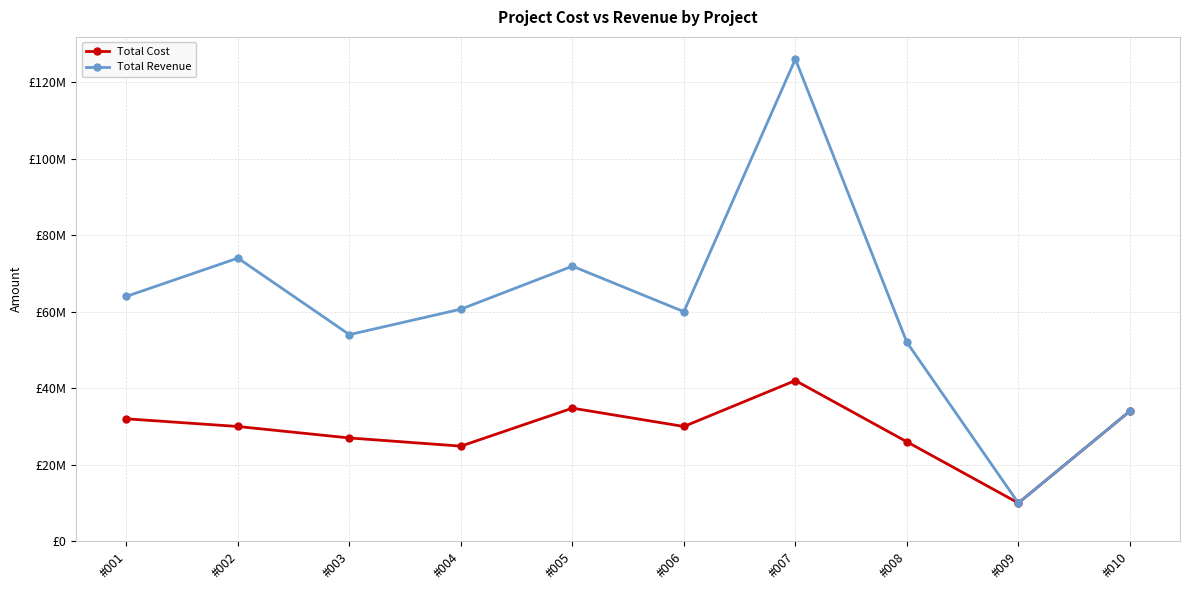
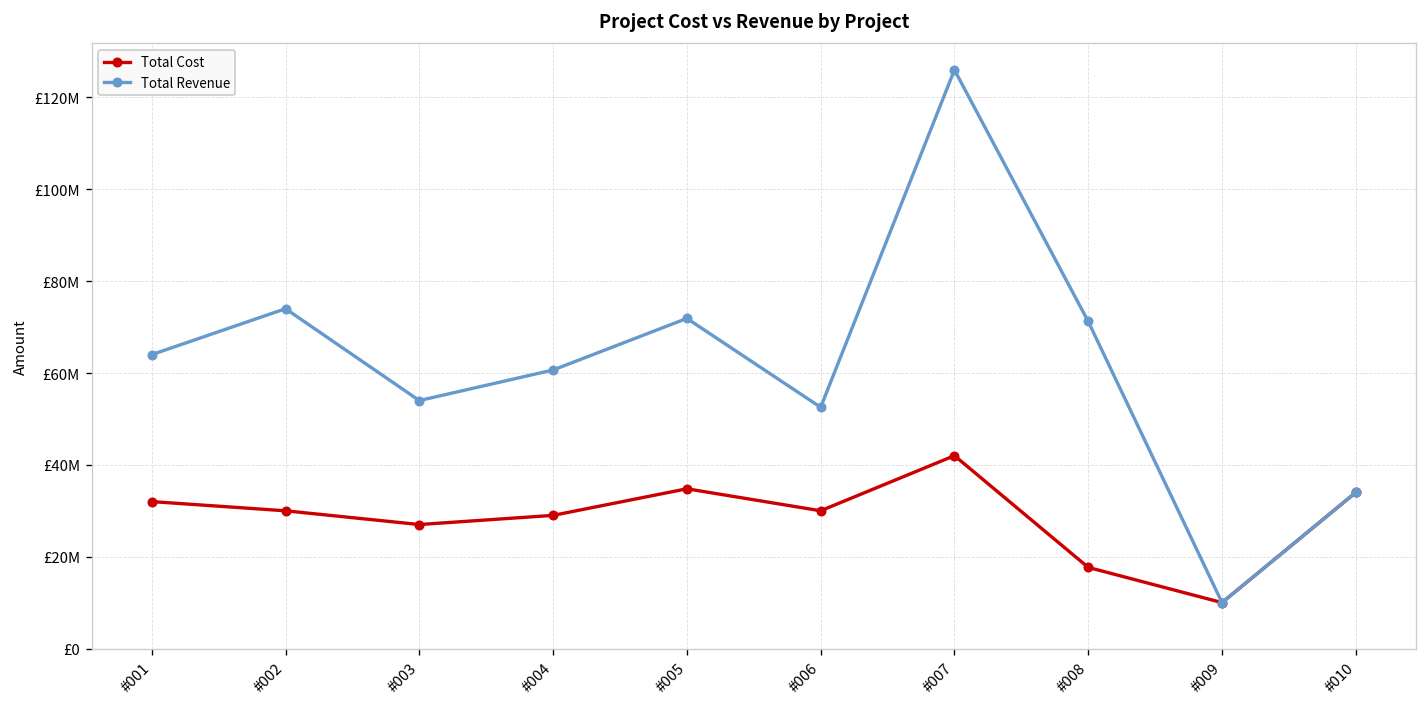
  {
    "Total Cost": {
      "#001": "£32000000",
      "#002": "£30000000",
      "#003": "£27000000",
-     "#004": "£25000000",
+     "#004": "£29000000",
      "#005": "£35000000",
      "#006": "£30000000",
      "#007": "£42000000",
-     "#008": "£26000000"
+     "#008": "£18000000"
    },
    "Total Revenue": {
      "#001": "£64000000",
      "#002": "£74000000",
      "#003": "£54000000",
      "#004": "£61000000",
      "#005": "£72000000",
-     "#006": "£60000000",
+     "#006": "£53000000",
      "#007": "£126000000",
-     "#008": "£52000000"
+     "#008": "£71000000"
    }
  }
